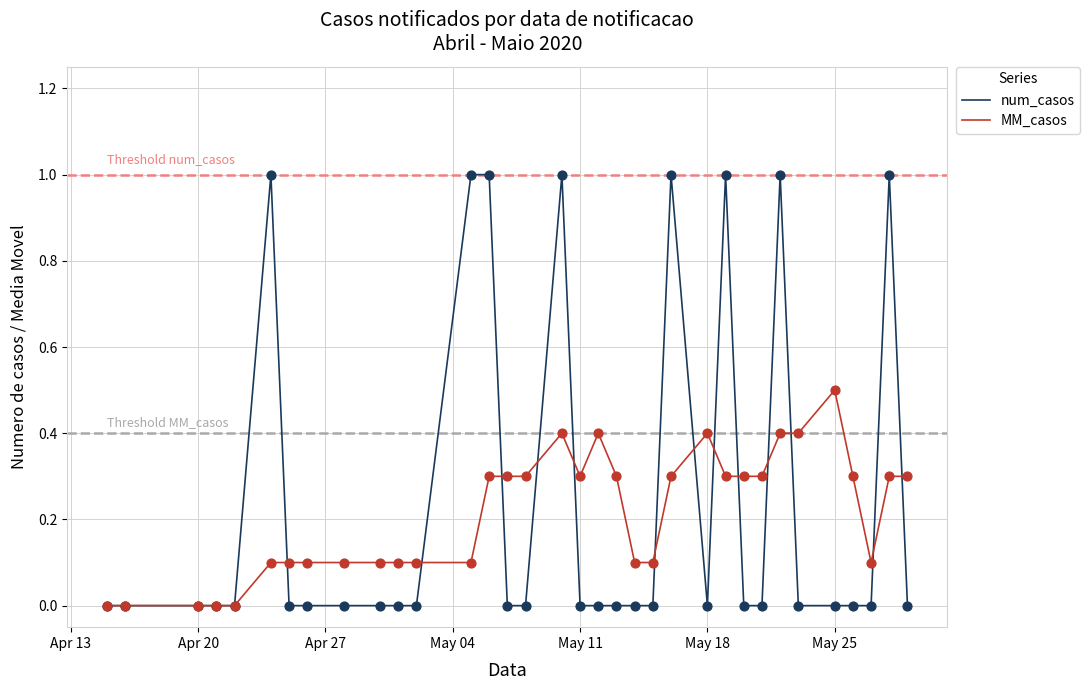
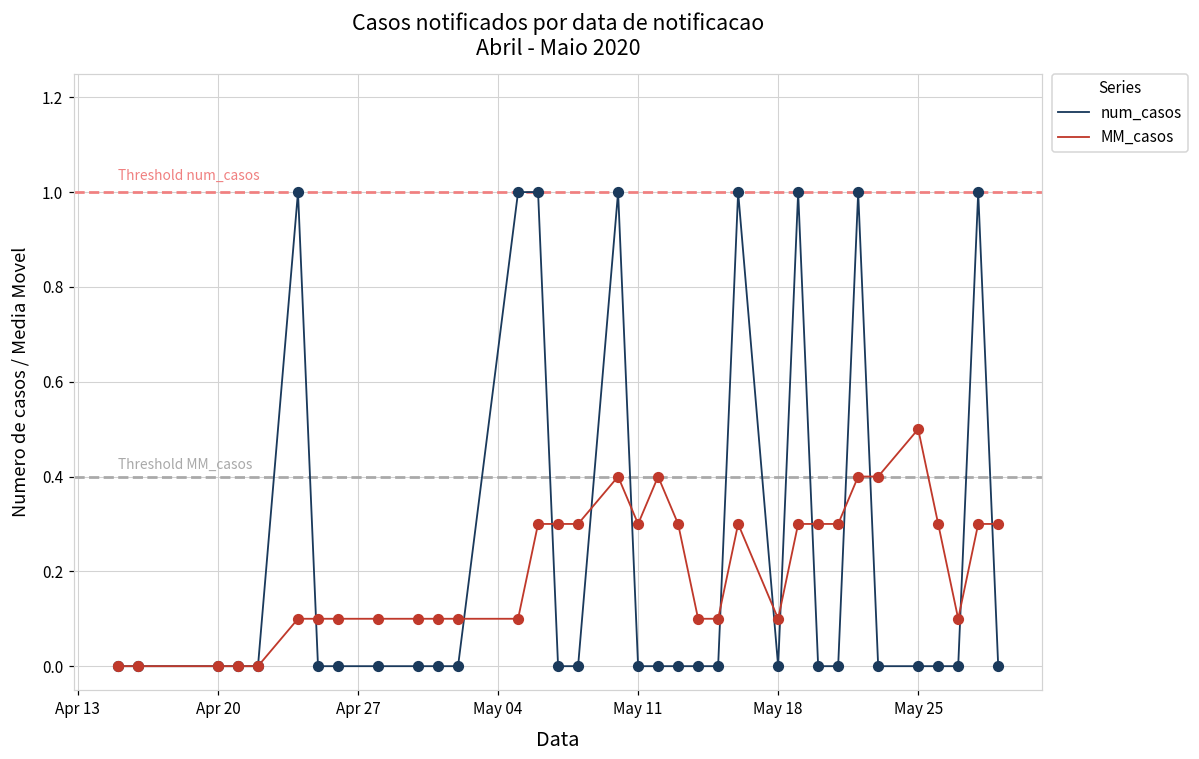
  {
    "num_casos": {
      "May 11": 0.0,
      "May 18": 0.0,
      "May 25": 0.0
    },
    "MM_casos": {
      "May 11": 0.3,
-     "May 18": 0.4,
+     "May 18": 0.1,
      "May 25": 0.5
    }
  }
